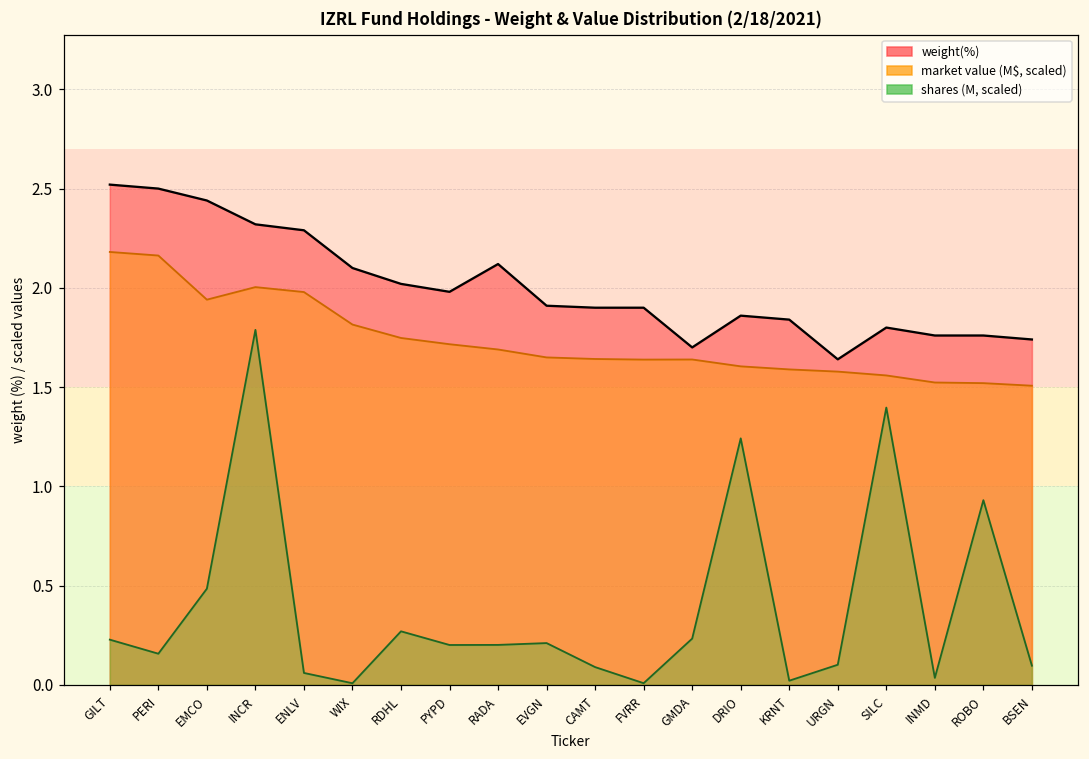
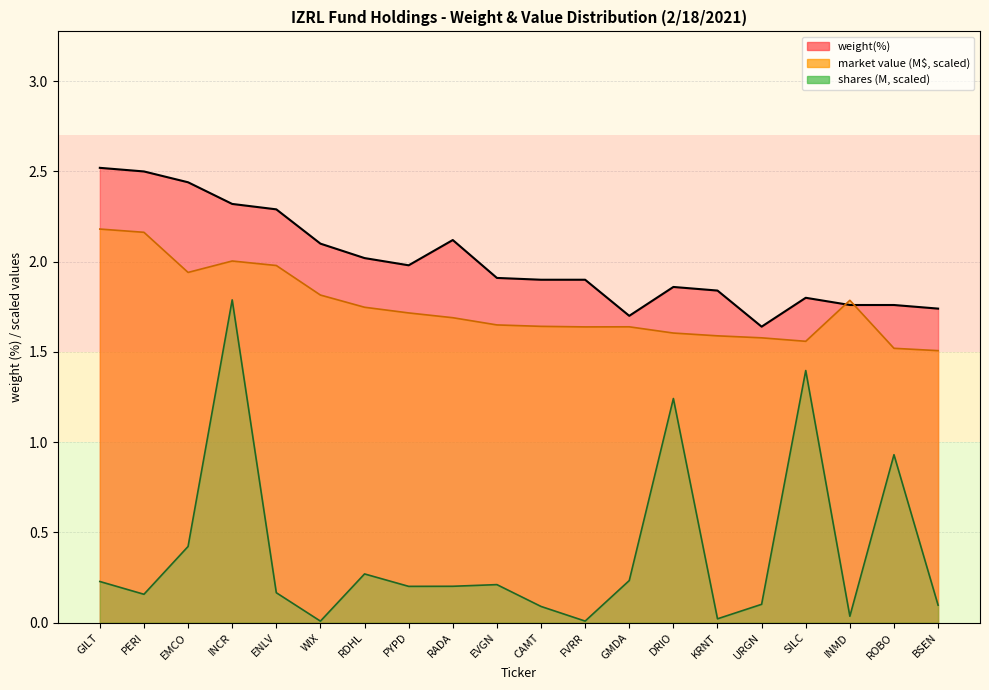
  {
    "weight(%)": {
      "GILT": 2.52,
      "PERI": 2.50,
      "EMCO": 2.44,
      "INCR": 2.32,
      "ENLV": 2.29,
      "WIX": 2.10,
      "RDHL": 2.02,
      "PYPD": 1.98,
      "RADA": 2.12,
      "EVGN": 1.91,
      "CAMT": 1.90,
      "FVRR": 1.90,
      "GMDA": 1.70,
      "DRIO": 1.86,
      "KRNT": 1.84,
      "URGN": 1.64,
      "SILC": 1.80,
      "INMD": 1.76,
      "ROBO": 1.76,
      "BSEN": 1.74
    },
    "market value (M$, scaled)": {
      "GILT": 2.18,
      "PERI": 2.16,
      "EMCO": 1.94,
      "INCR": 2.00,
      "ENLV": 1.98,
      "WIX": 1.82,
      "RDHL": 1.75,
      "PYPD": 1.72,
      "RADA": 1.69,
      "EVGN": 1.65,
      "CAMT": 1.64,
      "FVRR": 1.64,
      "GMDA": 1.64,
      "DRIO": 1.60,
      "KRNT": 1.59,
      "URGN": 1.58,
      "SILC": 1.56,
-     "INMD": 1.52,
+     "INMD": 1.79,
      "ROBO": 1.52,
      "BSEN": 1.51
    },
    "shares (M, scaled)": {
      "GILT": 0.23,
      "PERI": 0.16,
-     "EMCO": 0.48,
+     "EMCO": 0.42,
      "INCR": 1.79,
-     "ENLV": 0.06,
+     "ENLV": 0.17,
      "WIX": 0.01,
      "RDHL": 0.27,
      "PYPD": 0.20,
      "RADA": 0.20,
      "EVGN": 0.21,
      "CAMT": 0.09,
      "FVRR": 0.01,
      "GMDA": 0.23,
      "DRIO": 1.24,
      "KRNT": 0.02,
      "URGN": 0.10,
      "SILC": 1.40,
      "INMD": 0.04,
      "ROBO": 0.93,
      "BSEN": 0.10
    }
  }
